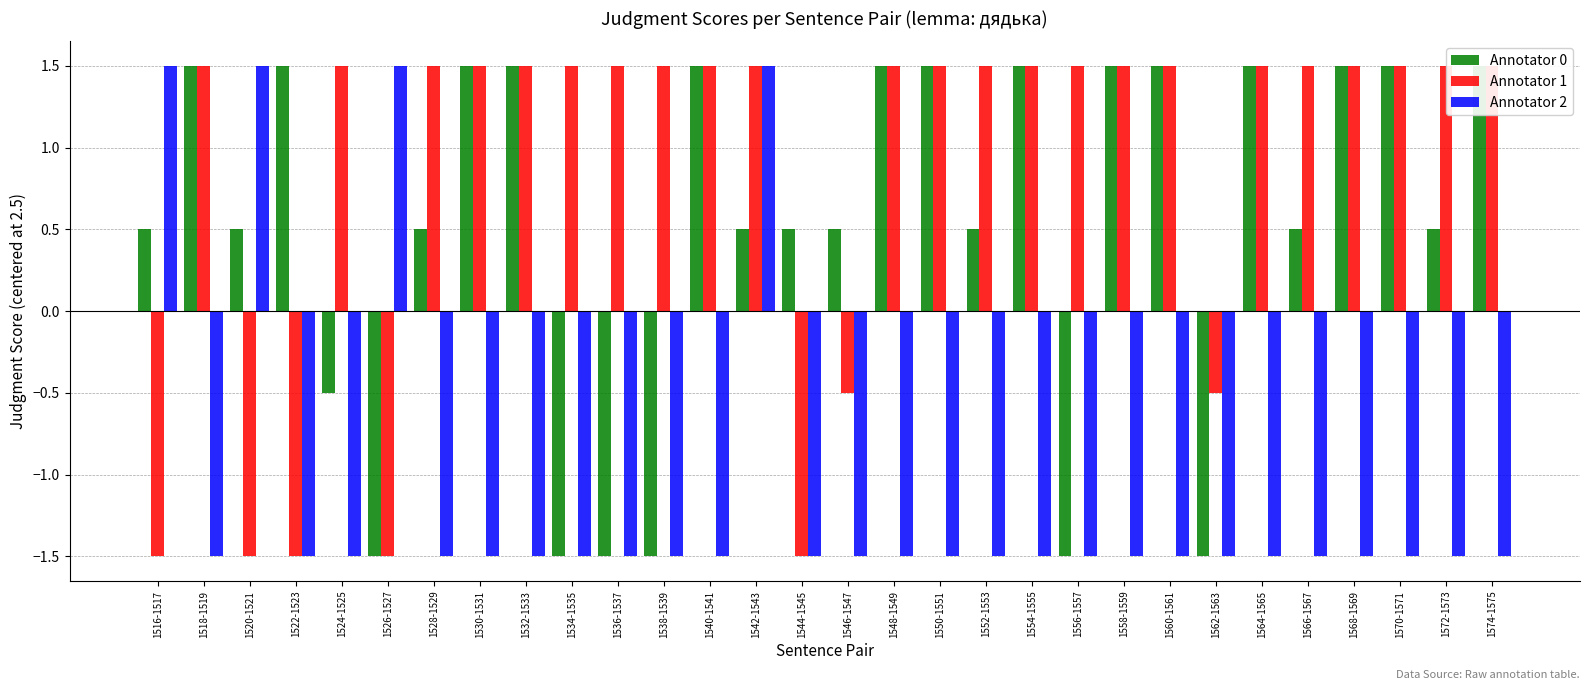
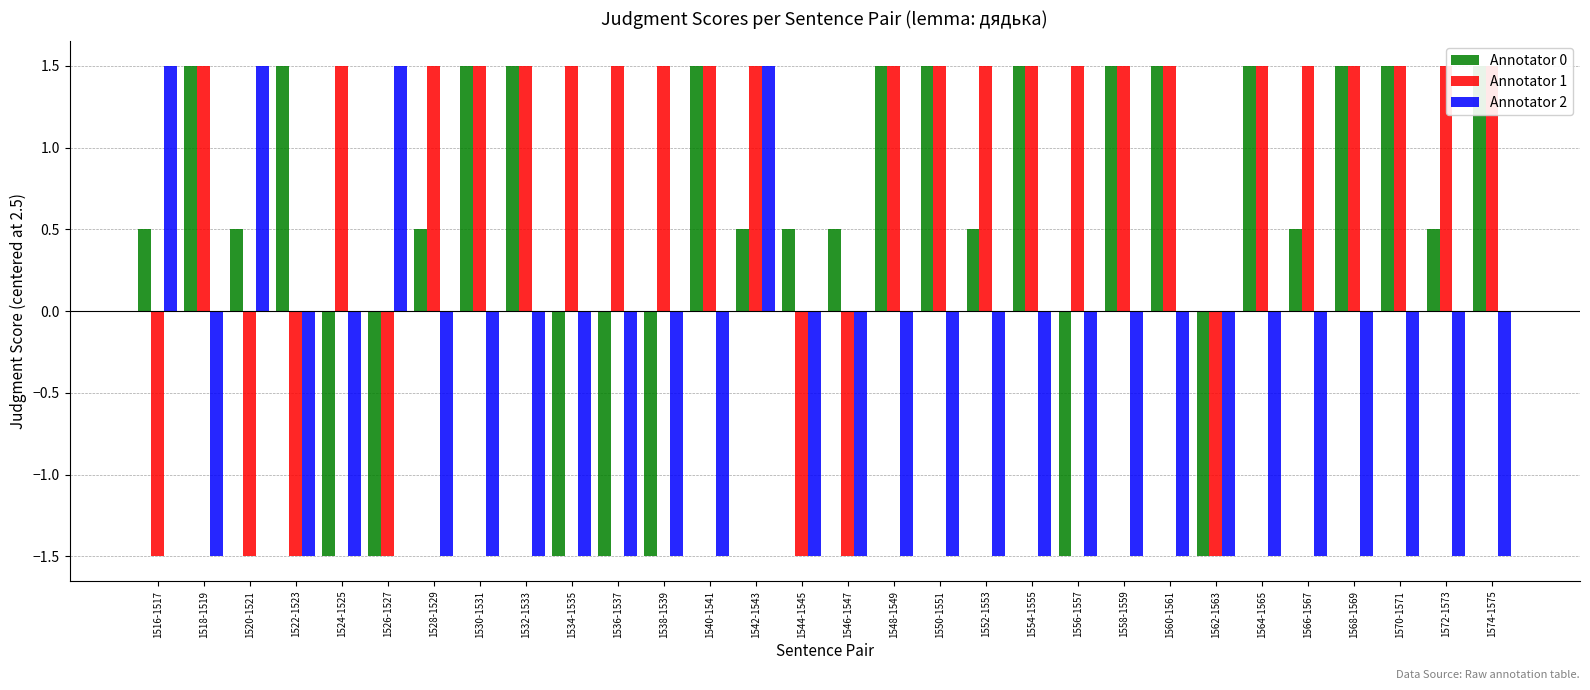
  {
    "Annotator 0": {
      "1516-1517": 0.50,
      "1518-1519": 1.50,
      "1520-1521": 0.50,
      "1522-1523": 1.50,
-     "1524-1525": -0.50,
+     "1524-1525": -1.50,
      "1526-1527": -1.50,
      "1528-1529": 0.50,
      "1530-1531": 1.50,
      "1532-1533": 1.50,
      "1534-1535": -1.50,
      "1536-1537": -1.50,
      "1538-1539": -1.50,
      "1540-1541": 1.50,
      "1542-1543": 0.50,
      "1544-1545": 0.50,
      "1546-1547": 0.50,
      "1548-1549": 1.50,
      "1550-1551": 1.50,
      "1552-1553": 0.50,
      "1554-1555": 1.50,
      "1556-1557": -1.50,
      "1558-1559": 1.50,
      "1560-1561": 1.50,
      "1562-1563": -1.50,
      "1564-1565": 1.50,
      "1566-1567": 0.50,
      "1568-1569": 1.50,
      "1570-1571": 1.50,
      "1572-1573": 0.50
    },
    "Annotator 1": {
      "1516-1517": -1.50,
      "1518-1519": 1.50,
      "1520-1521": -1.50,
      "1522-1523": -1.50,
      "1524-1525": 1.50,
      "1526-1527": -1.50,
      "1528-1529": 1.50,
      "1530-1531": 1.50,
      "1532-1533": 1.50,
      "1534-1535": 1.50,
      "1536-1537": 1.50,
      "1538-1539": 1.50,
      "1540-1541": 1.50,
      "1542-1543": 1.50,
      "1544-1545": -1.50,
-     "1546-1547": -0.50,
+     "1546-1547": -1.50,
      "1548-1549": 1.50,
      "1550-1551": 1.50,
      "1552-1553": 1.50,
      "1554-1555": 1.50,
      "1556-1557": 1.50,
      "1558-1559": 1.50,
      "1560-1561": 1.50,
-     "1562-1563": -0.50,
+     "1562-1563": -1.50,
      "1564-1565": 1.50,
      "1566-1567": 1.50,
      "1568-1569": 1.50,
      "1570-1571": 1.50
    },
    "Annotator 2": {
      "1516-1517": 1.50,
      "1518-1519": -1.50,
      "1520-1521": 1.50,
      "1522-1523": -1.50,
      "1524-1525": -1.50,
      "1526-1527": 1.50,
      "1528-1529": -1.50,
      "1530-1531": -1.50,
      "1532-1533": -1.50,
      "1534-1535": -1.50,
      "1536-1537": -1.50,
      "1538-1539": -1.50,
      "1540-1541": -1.50,
      "1542-1543": 1.50,
      "1544-1545": -1.50,
      "1546-1547": -1.50,
      "1548-1549": -1.50,
      "1550-1551": -1.50,
      "1552-1553": -1.50,
      "1554-1555": -1.50,
      "1556-1557": -1.50,
      "1558-1559": -1.50,
      "1560-1561": -1.50,
      "1562-1563": -1.50,
      "1564-1565": -1.50,
      "1566-1567": -1.50,
      "1568-1569": -1.50,
      "1570-1571": -1.50,
      "1572-1573": -1.50,
      "1574-1575": -1.50
    }
  }
